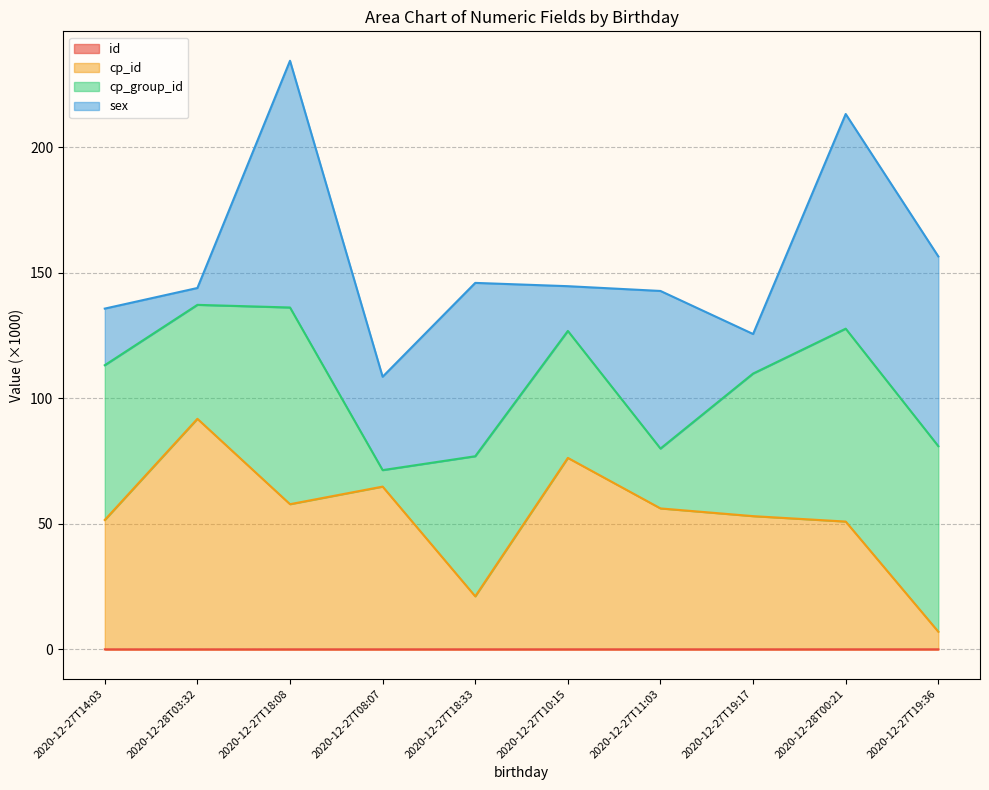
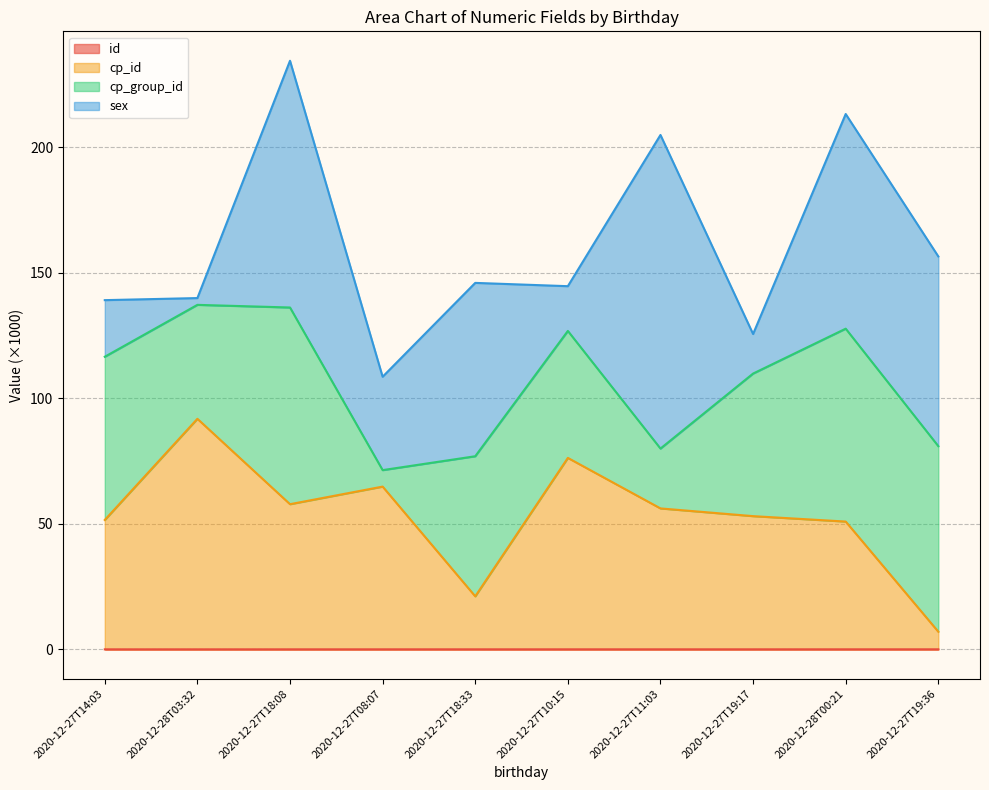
  {
    "id": {
      "2020-12-27T14:03": 0,
      "2020-12-28T03:32": 0,
      "2020-12-27T18:08": 0,
      "2020-12-27T08:07": 0,
      "2020-12-27T18:33": 0,
      "2020-12-27T10:15": 0,
      "2020-12-27T11:03": 0,
      "2020-12-27T19:17": 0,
      "2020-12-28T00:21": 0,
      "2020-12-27T19:36": 0
    },
    "cp_id": {
      "2020-12-27T14:03": 52,
      "2020-12-28T03:32": 92,
      "2020-12-27T18:08": 58,
      "2020-12-27T08:07": 65,
      "2020-12-27T18:33": 21,
      "2020-12-27T10:15": 76,
      "2020-12-27T11:03": 56,
      "2020-12-27T19:17": 53,
      "2020-12-28T00:21": 51,
      "2020-12-27T19:36": 7
    },
    "cp_group_id": {
-     "2020-12-27T14:03": 62,
+     "2020-12-27T14:03": 65,
      "2020-12-28T03:32": 45,
      "2020-12-27T18:08": 78,
      "2020-12-27T08:07": 7,
      "2020-12-27T18:33": 56,
      "2020-12-27T10:15": 51,
      "2020-12-27T11:03": 24,
      "2020-12-27T19:17": 57,
      "2020-12-28T00:21": 77,
      "2020-12-27T19:36": 74
    },
    "sex": {
      "2020-12-27T14:03": 23,
-     "2020-12-28T03:32": 7,
+     "2020-12-28T03:32": 3,
      "2020-12-27T18:08": 98,
      "2020-12-27T08:07": 37,
      "2020-12-27T18:33": 69,
      "2020-12-27T10:15": 18,
-     "2020-12-27T11:03": 63,
+     "2020-12-27T11:03": 125,
      "2020-12-27T19:17": 16,
      "2020-12-28T00:21": 86,
      "2020-12-27T19:36": 76
    }
  }
